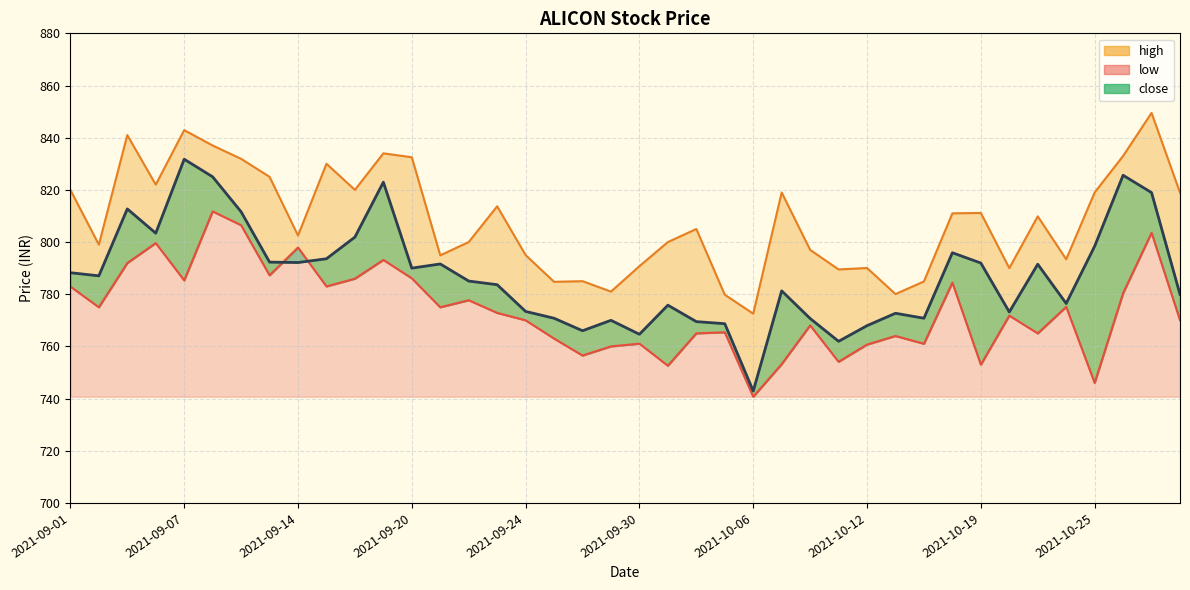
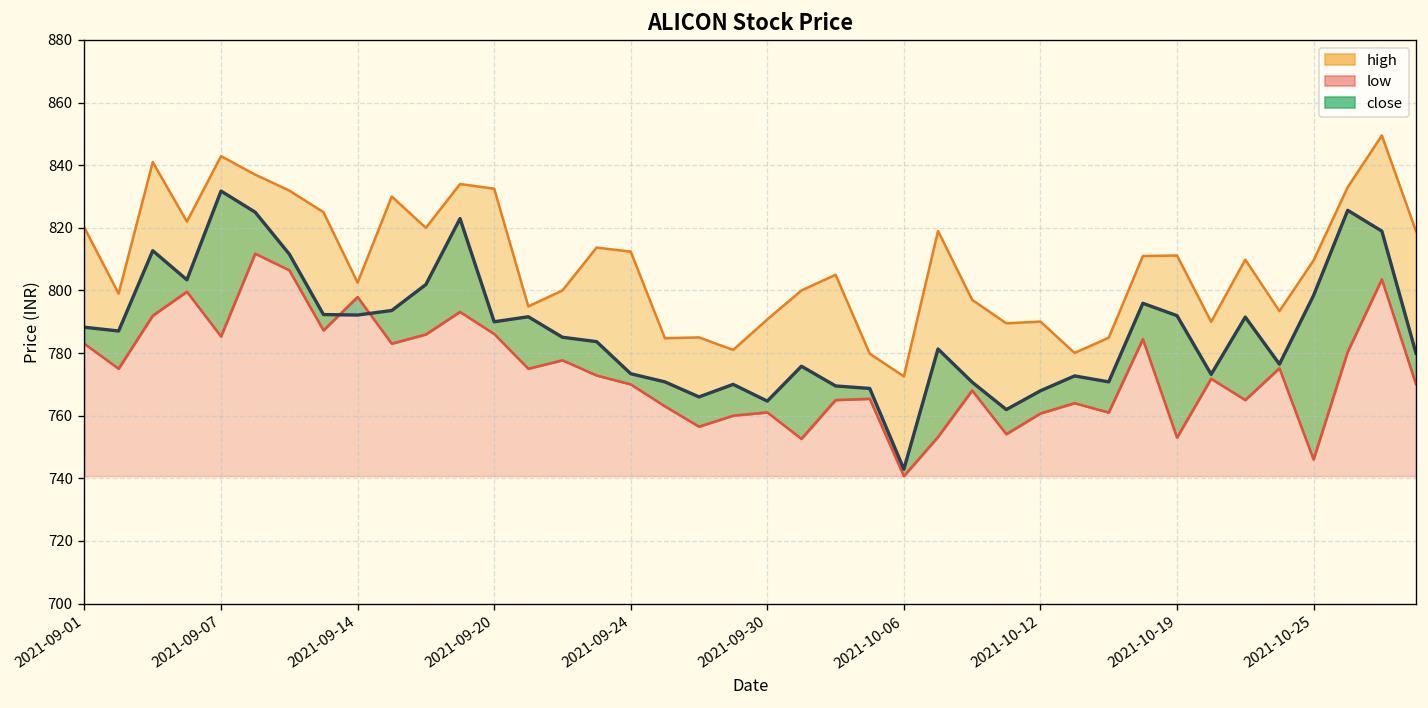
  {
    "high": {
      "2021-09-01": 820,
      "2021-09-07": 843,
      "2021-09-14": 803,
      "2021-09-20": 833,
-     "2021-09-24": 795,
+     "2021-09-24": 812,
      "2021-09-30": 791,
      "2021-10-06": 773,
      "2021-10-12": 790,
      "2021-10-19": 811,
-     "2021-10-25": 819
+     "2021-10-25": 810
    },
    "low": {
      "2021-09-01": 783,
      "2021-09-07": 785,
      "2021-09-20": 786,
      "2021-09-24": 770,
      "2021-09-30": 761,
      "2021-10-06": 741,
      "2021-10-12": 761,
      "2021-10-19": 753,
      "2021-10-25": 746
    }
  }
